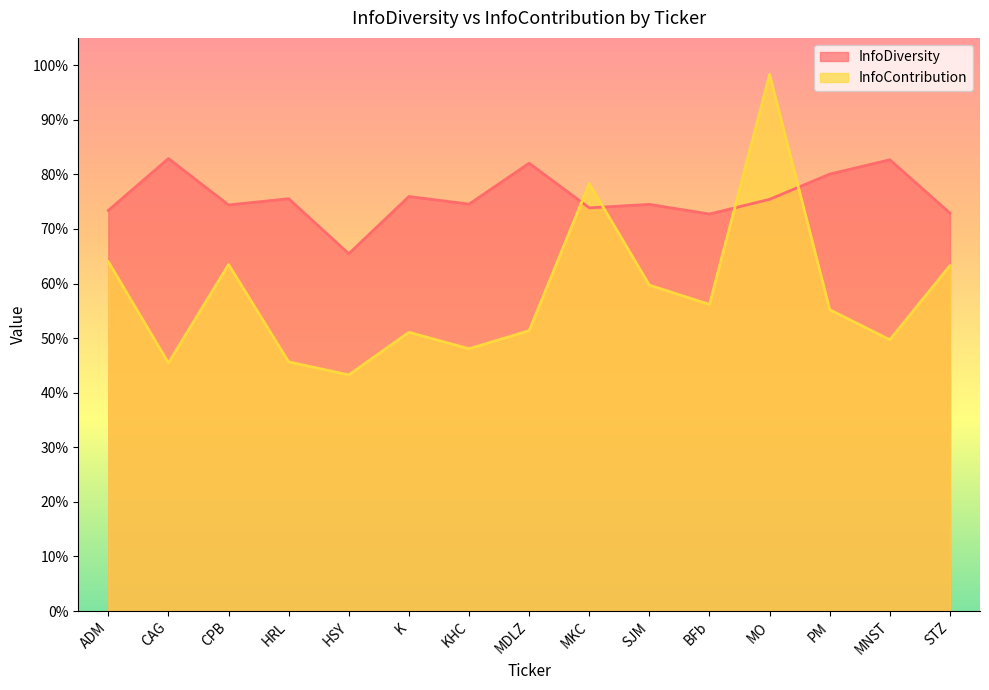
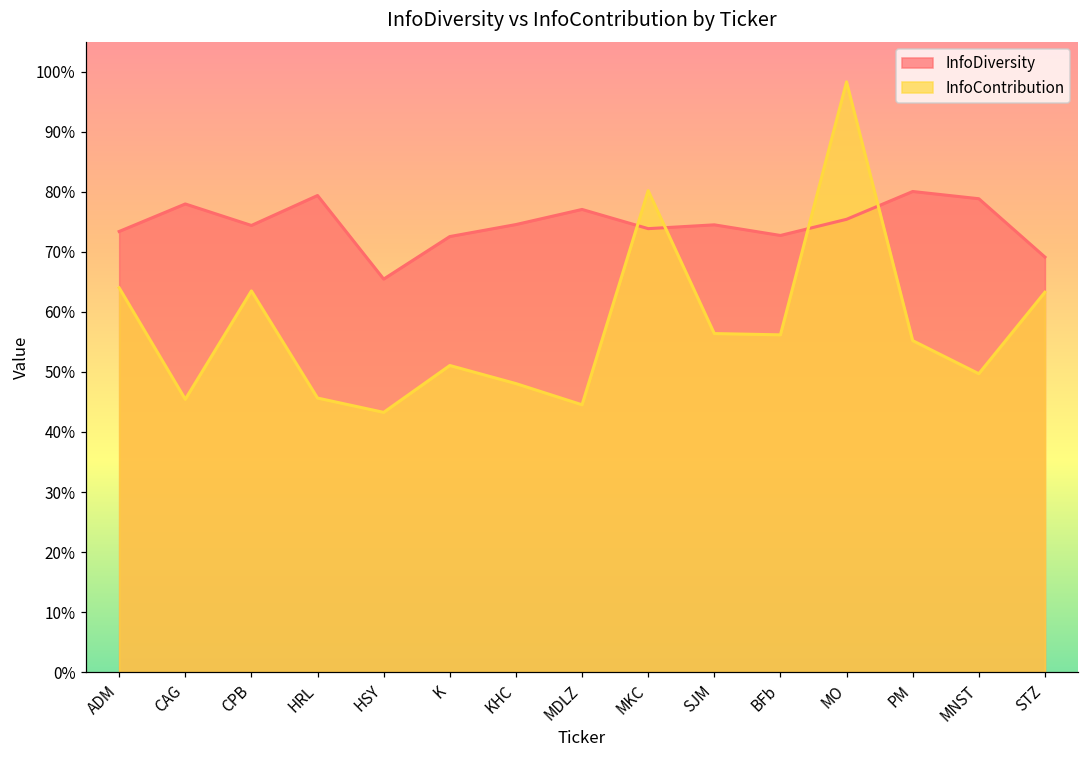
  {
    "InfoDiversity": {
      "ADM": "73%",
-     "CAG": "83%",
+     "CAG": "78%",
      "CPB": "74%",
-     "HRL": "76%",
+     "HRL": "79%",
      "HSY": "65%",
-     "K": "76%",
+     "K": "73%",
      "KHC": "75%",
-     "MDLZ": "82%",
+     "MDLZ": "77%",
      "MKC": "74%",
      "SJM": "74%",
      "BFb": "73%",
      "MO": "75%",
      "PM": "80%",
-     "MNST": "83%",
-     "STZ": "73%"
+     "MNST": "79%",
+     "STZ": "69%"
    },
    "InfoContribution": {
      "ADM": "64%",
      "CAG": "45%",
      "CPB": "63%",
      "HRL": "46%",
      "HSY": "43%",
      "K": "51%",
      "KHC": "48%",
-     "MDLZ": "51%",
-     "MKC": "78%",
-     "SJM": "60%",
+     "MDLZ": "45%",
+     "MKC": "80%",
+     "SJM": "56%",
      "BFb": "56%",
      "MO": "98%",
      "PM": "55%",
      "MNST": "50%",
      "STZ": "63%"
    }
  }
